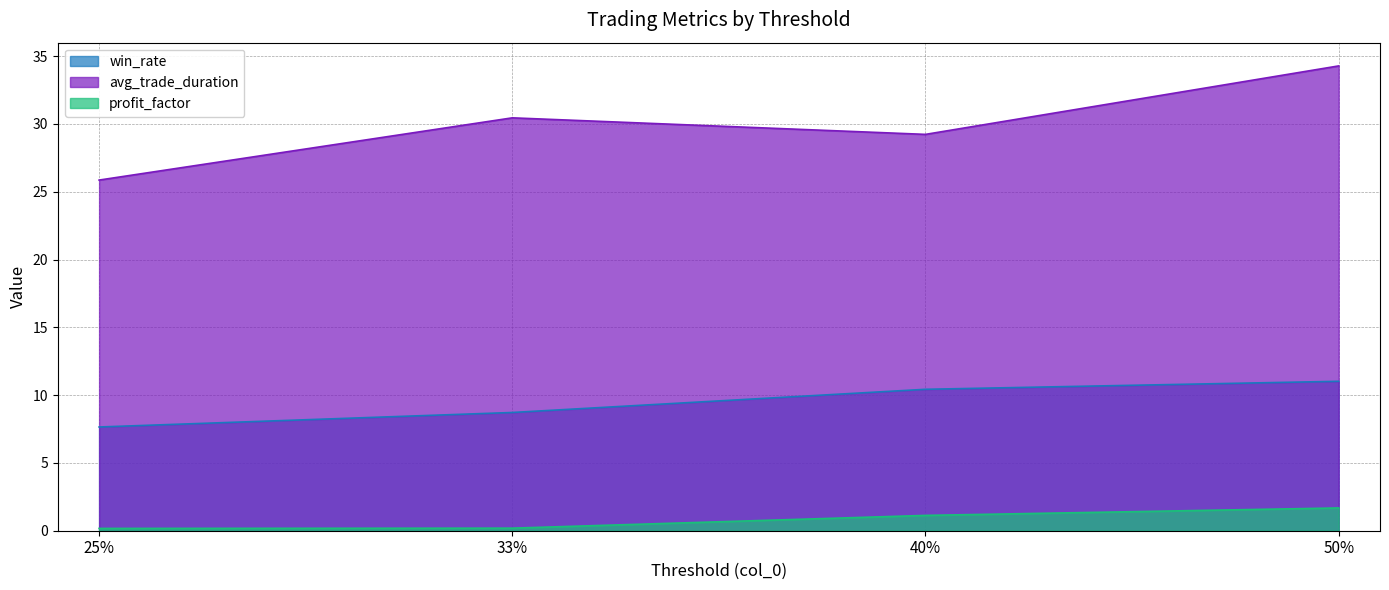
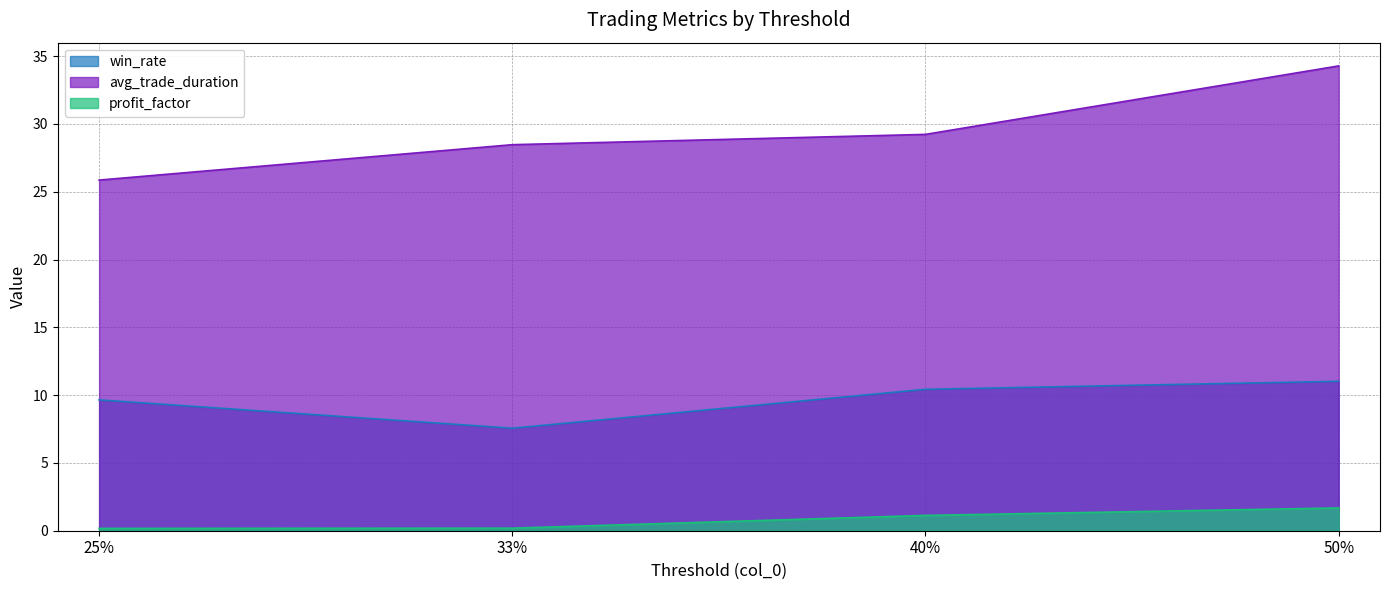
  {
    "win_rate": {
-     "25%": 7.7,
-     "33%": 8.7,
+     "25%": 9.7,
+     "33%": 7.6,
      "40%": 10.4,
      "50%": 11.0
    },
    "avg_trade_duration": {
      "25%": 25.9,
-     "33%": 30.5,
+     "33%": 28.5,
      "40%": 29.2,
      "50%": 34.3
    },
    "profit_factor": {
      "25%": 0.2,
      "33%": 0.2,
      "40%": 1.1,
      "50%": 1.7
    }
  }
